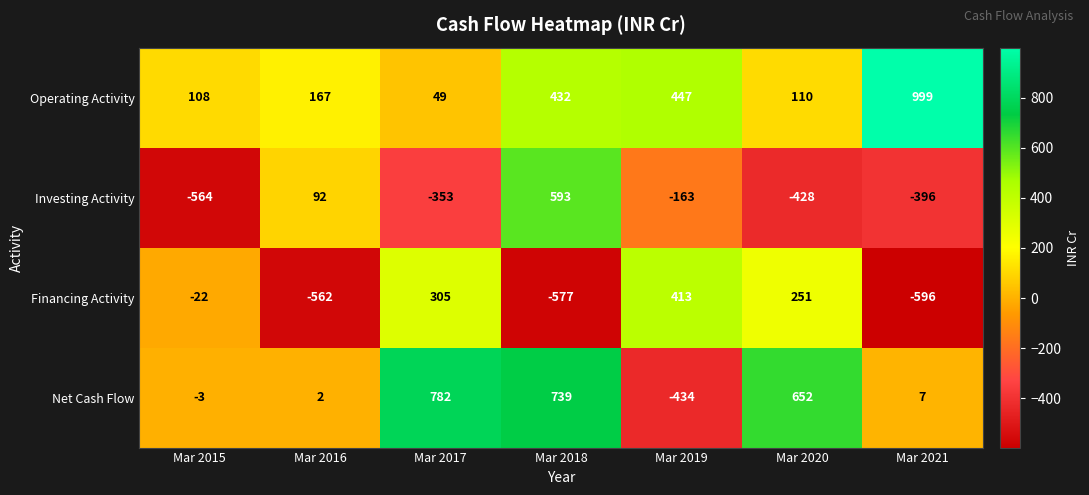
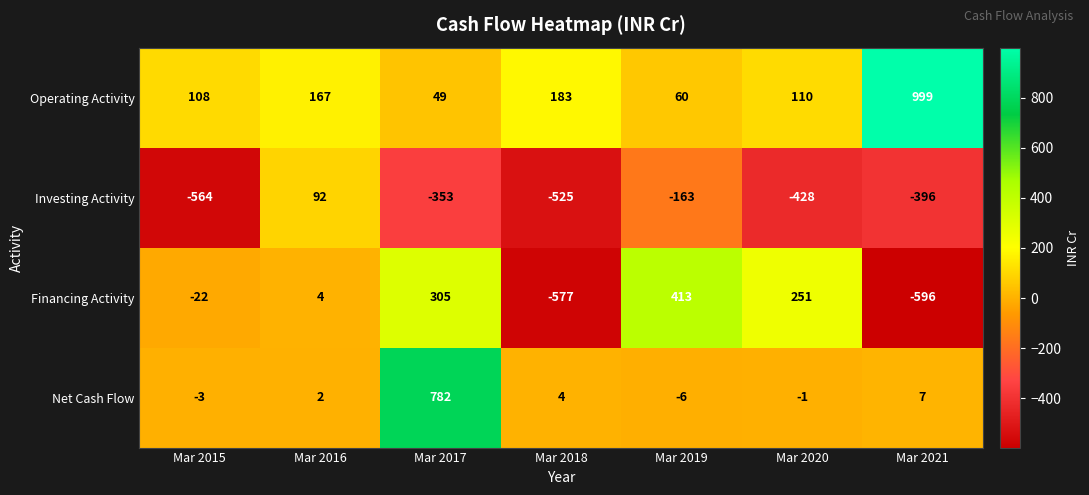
  {
    "Operating Activity": {
      "Mar 2015": 108,
      "Mar 2016": 167,
      "Mar 2017": 49,
-     "Mar 2018": 432,
-     "Mar 2019": 447,
+     "Mar 2018": 183,
+     "Mar 2019": 60,
      "Mar 2020": 110,
      "Mar 2021": 999
    },
    "Investing Activity": {
      "Mar 2015": -564,
      "Mar 2016": 92,
      "Mar 2017": -353,
-     "Mar 2018": 593,
+     "Mar 2018": -525,
      "Mar 2019": -163,
      "Mar 2020": -428,
      "Mar 2021": -396
    },
    "Financing Activity": {
      "Mar 2015": -22,
-     "Mar 2016": -562,
+     "Mar 2016": 4,
      "Mar 2017": 305,
      "Mar 2018": -577,
      "Mar 2019": 413,
      "Mar 2020": 251,
      "Mar 2021": -596
    },
    "Net Cash Flow": {
      "Mar 2015": -3,
      "Mar 2016": 2,
      "Mar 2017": 782,
-     "Mar 2018": 739,
-     "Mar 2019": -434,
-     "Mar 2020": 652,
+     "Mar 2018": 4,
+     "Mar 2019": -6,
+     "Mar 2020": -1,
      "Mar 2021": 7
    }
  }
